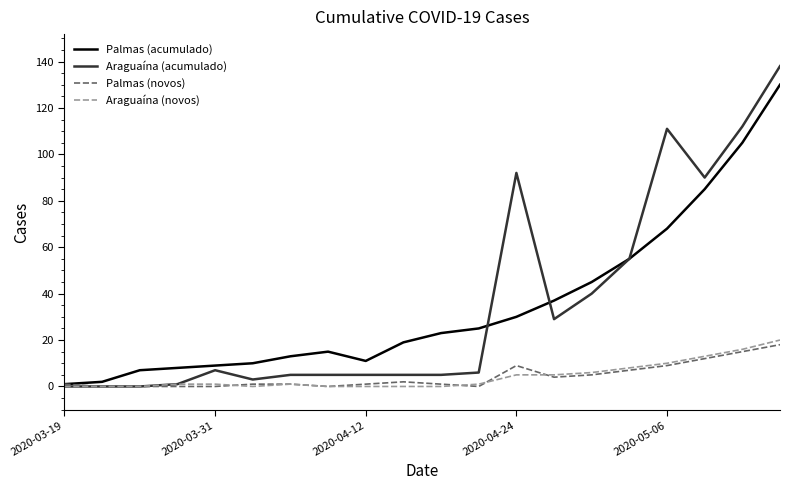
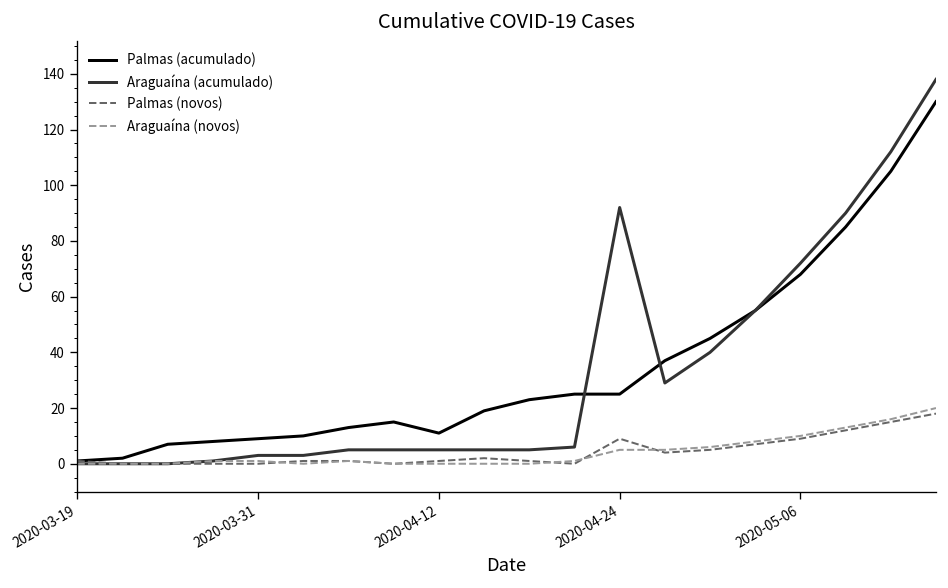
  {
    "Palmas (acumulado)": {
      "2020-03-31": 9,
      "2020-04-12": 11,
-     "2020-04-24": 30,
+     "2020-04-24": 25,
      "2020-05-06": 68
    },
    "Araguaína (acumulado)": {
-     "2020-03-31": 7,
+     "2020-03-31": 3,
      "2020-04-12": 5,
      "2020-04-24": 92,
-     "2020-05-06": 111
+     "2020-05-06": 72
    },
    "Palmas (novos)": {
      "2020-04-24": 9
    },
    "Araguaína (novos)": {
      "2020-04-24": 5
    }
  }
